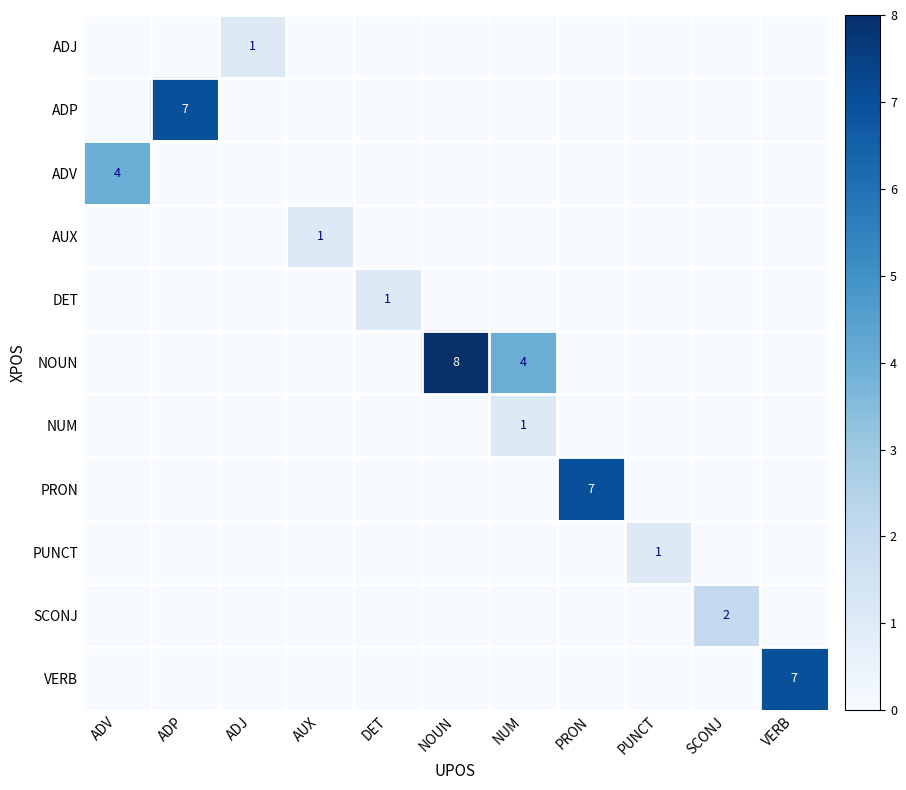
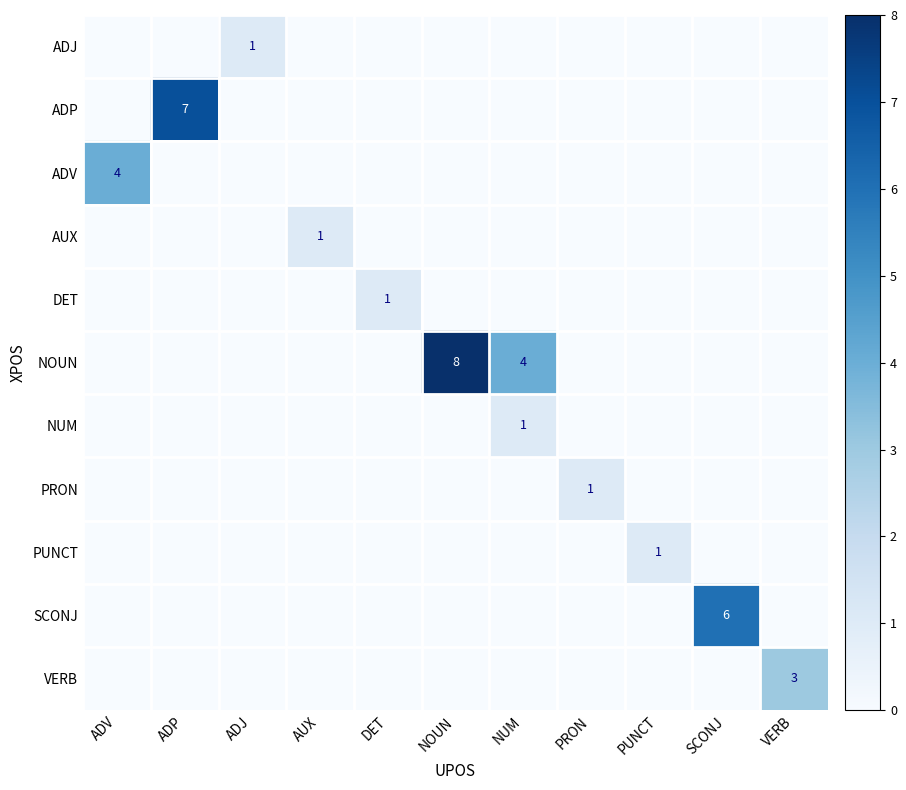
  {
    "ADJ": {
      "ADJ": 1
    },
    "ADP": {
      "ADP": 7
    },
    "ADV": {
      "ADV": 4
    },
    "AUX": {
      "AUX": 1
    },
    "DET": {
      "DET": 1
    },
    "NOUN": {
      "NOUN": 8,
      "NUM": 4
    },
    "NUM": {
      "NUM": 1
    },
    "PRON": {
-     "PRON": 7
+     "PRON": 1
    },
    "PUNCT": {
      "PUNCT": 1
    },
    "SCONJ": {
-     "SCONJ": 2
+     "SCONJ": 6
    },
    "VERB": {
-     "VERB": 7
+     "VERB": 3
    }
  }
